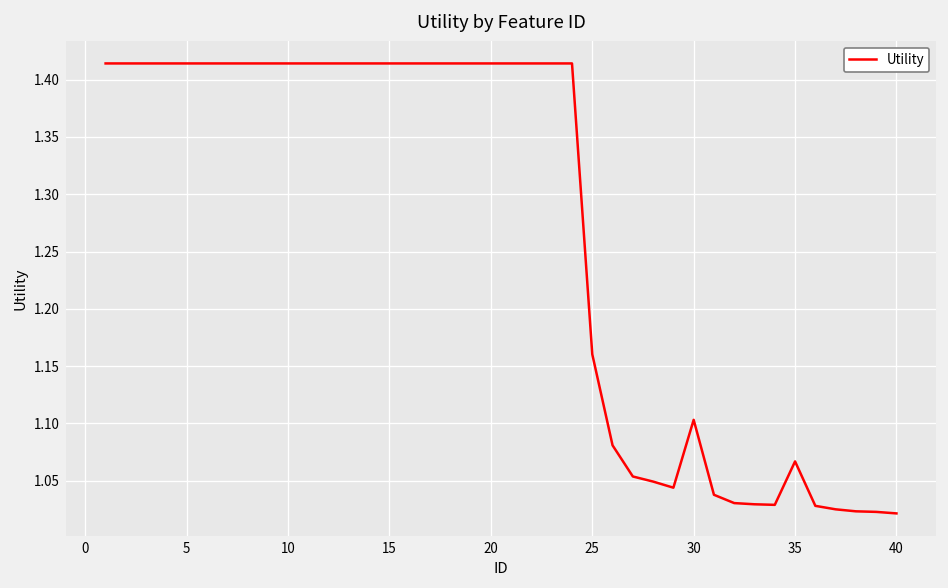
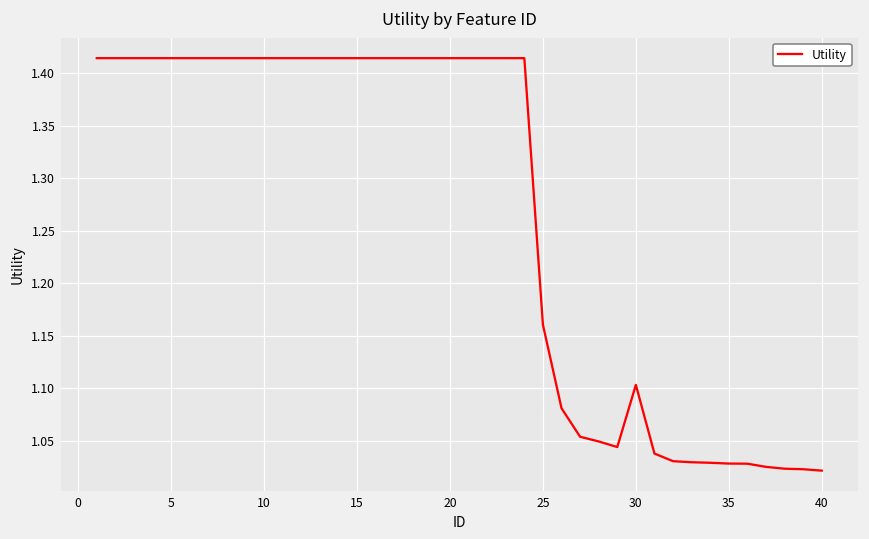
  {
    "5": 1.41,
    "10": 1.41,
    "15": 1.41,
    "20": 1.41,
    "25": 1.16,
    "30": 1.10,
-   "35": 1.07,
+   "35": 1.03,
    "40": 1.02
  }
